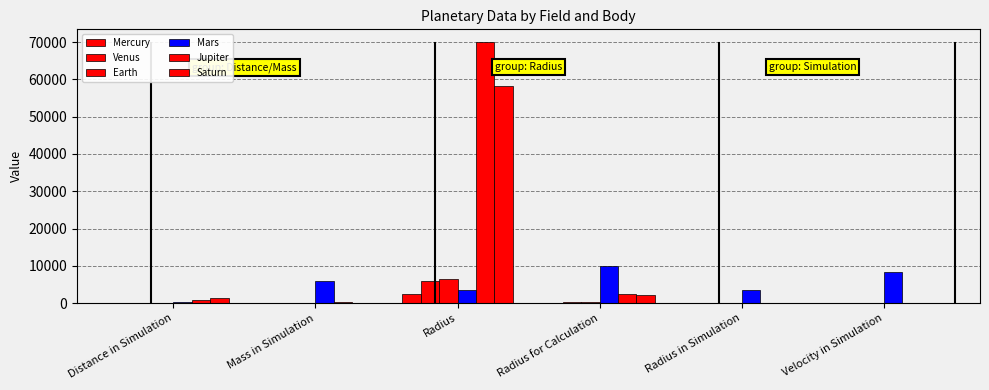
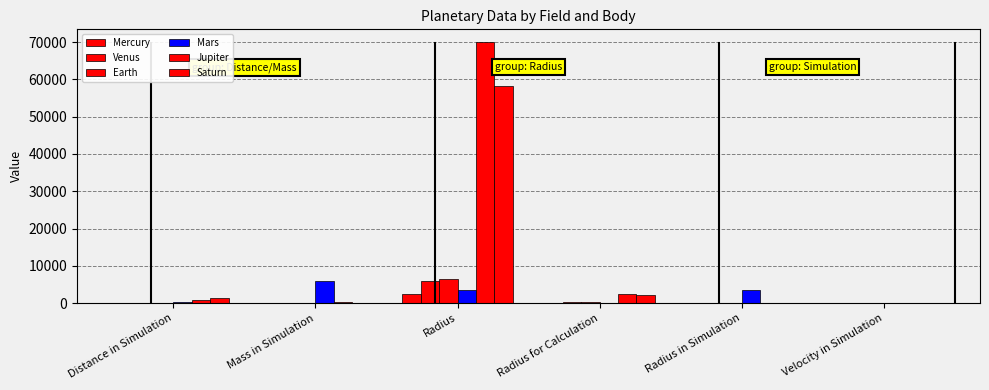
  {
    "Mars": {
      "Mass in Simulation": 6000,
      "Radius": 3000,
-     "Radius for Calculation": 10000,
+     "Radius for Calculation": 0,
      "Radius in Simulation": 4000,
-     "Velocity in Simulation": 8000
+     "Velocity in Simulation": 0
    }
  }
